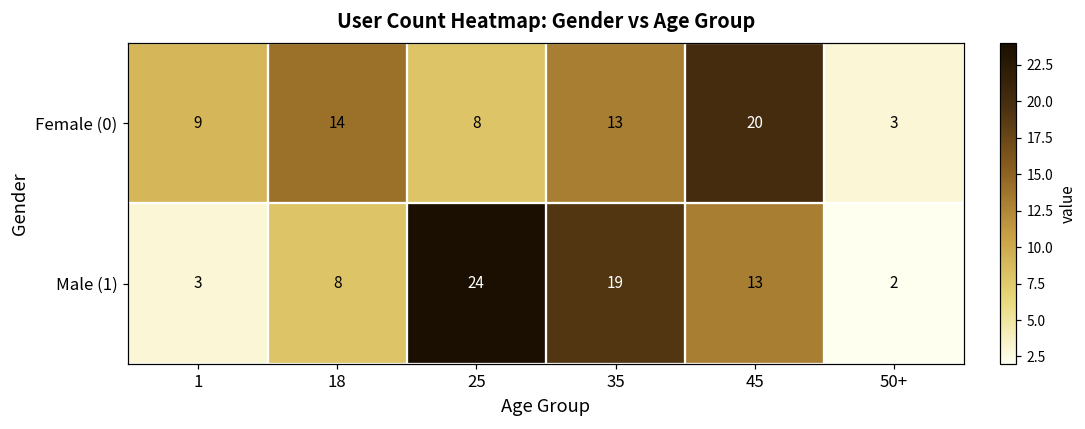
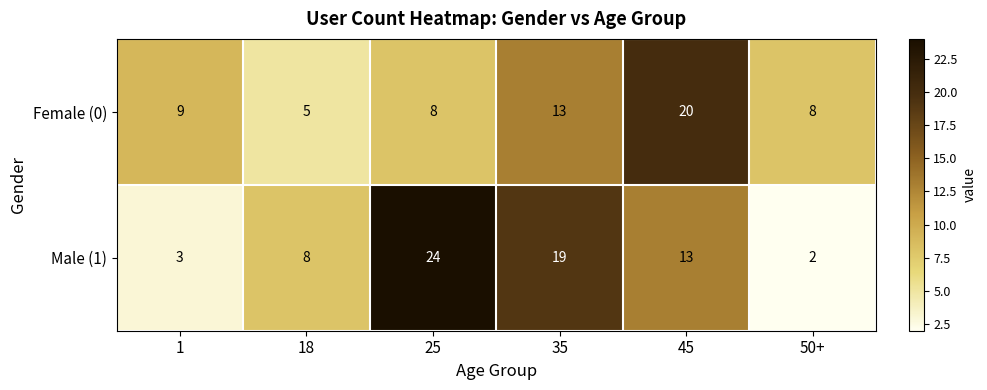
  {
    "Female (0)": {
      "1": 9,
-     "18": 14,
+     "18": 5,
      "25": 8,
      "35": 13,
      "45": 20,
-     "50+": 3
+     "50+": 8
    },
    "Male (1)": {
      "1": 3,
      "18": 8,
      "25": 24,
      "35": 19,
      "45": 13,
      "50+": 2
    }
  }
